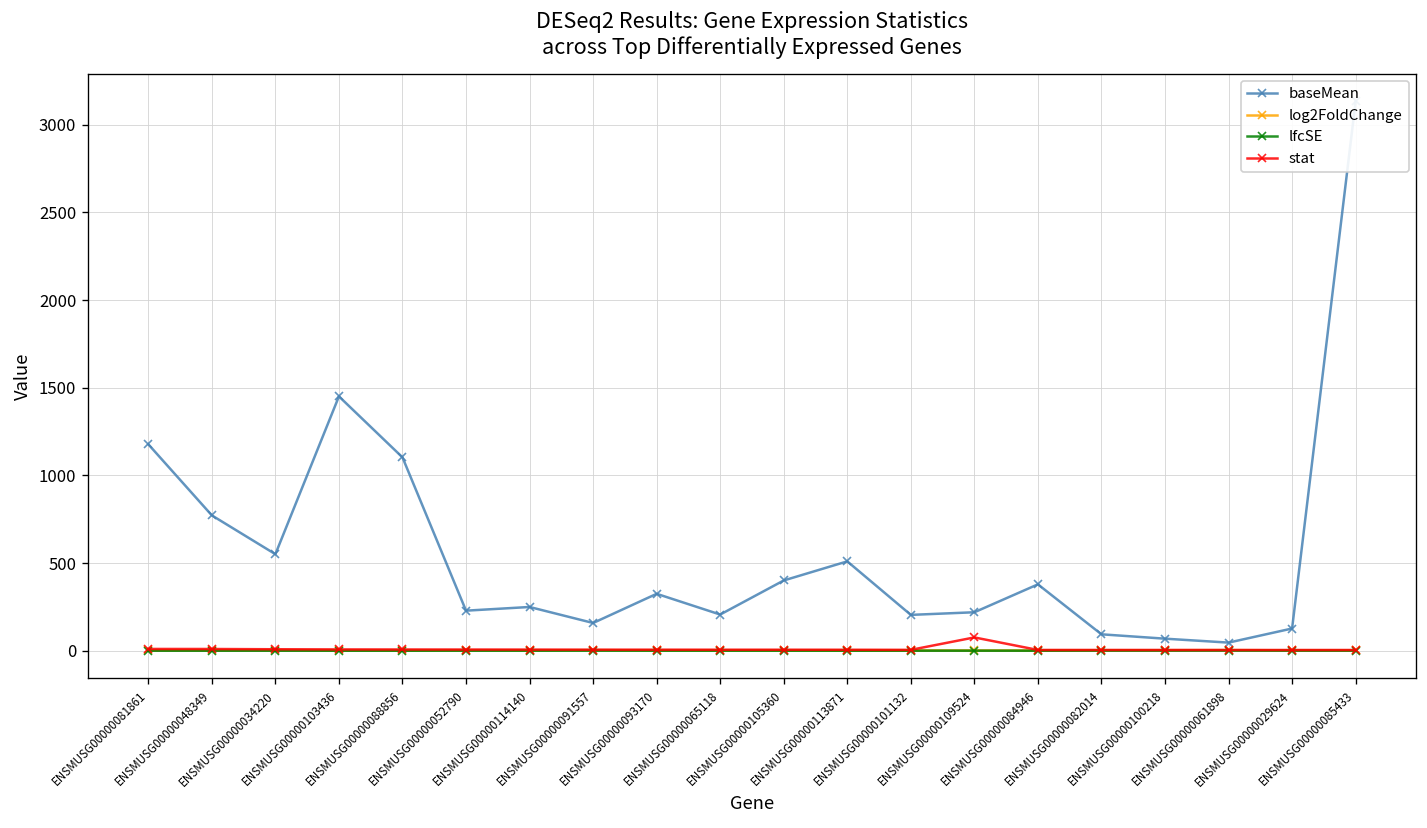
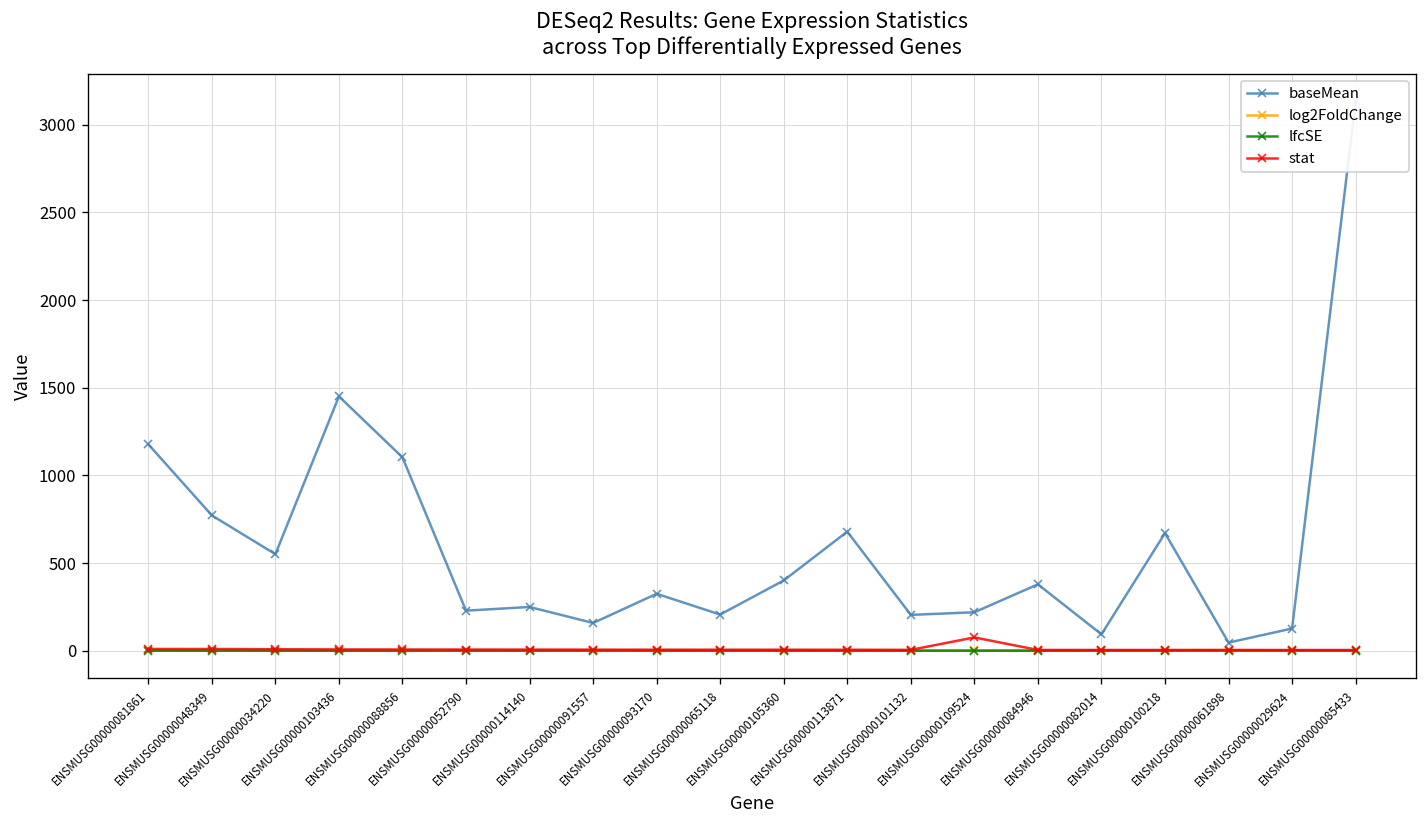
  {
    "baseMean": {
      "ENSMUSG00000081861": 1180,
      "ENSMUSG00000048349": 770,
      "ENSMUSG00000034220": 550,
      "ENSMUSG00000103436": 1450,
      "ENSMUSG00000088856": 1100,
      "ENSMUSG00000052790": 230,
      "ENSMUSG00000114140": 250,
      "ENSMUSG00000091557": 160,
      "ENSMUSG00000093170": 320,
      "ENSMUSG00000065118": 210,
      "ENSMUSG00000105360": 400,
-     "ENSMUSG00000113871": 510,
+     "ENSMUSG00000113871": 680,
      "ENSMUSG00000101132": 200,
      "ENSMUSG00000109524": 220,
      "ENSMUSG00000084946": 380,
      "ENSMUSG00000082014": 90,
-     "ENSMUSG00000100218": 70,
+     "ENSMUSG00000100218": 670,
      "ENSMUSG00000061898": 50,
      "ENSMUSG00000029624": 130
    },
    "lfcSE": {
      "ENSMUSG00000109524": 0
    },
    "stat": {
      "ENSMUSG00000109524": 80
    }
  }
